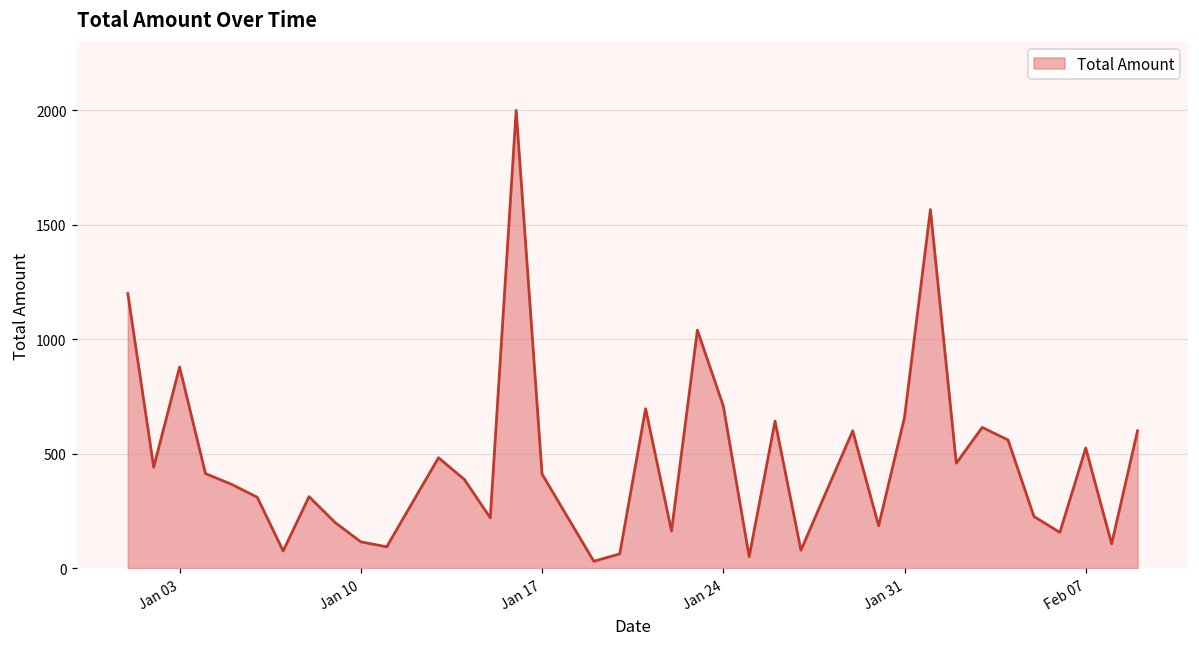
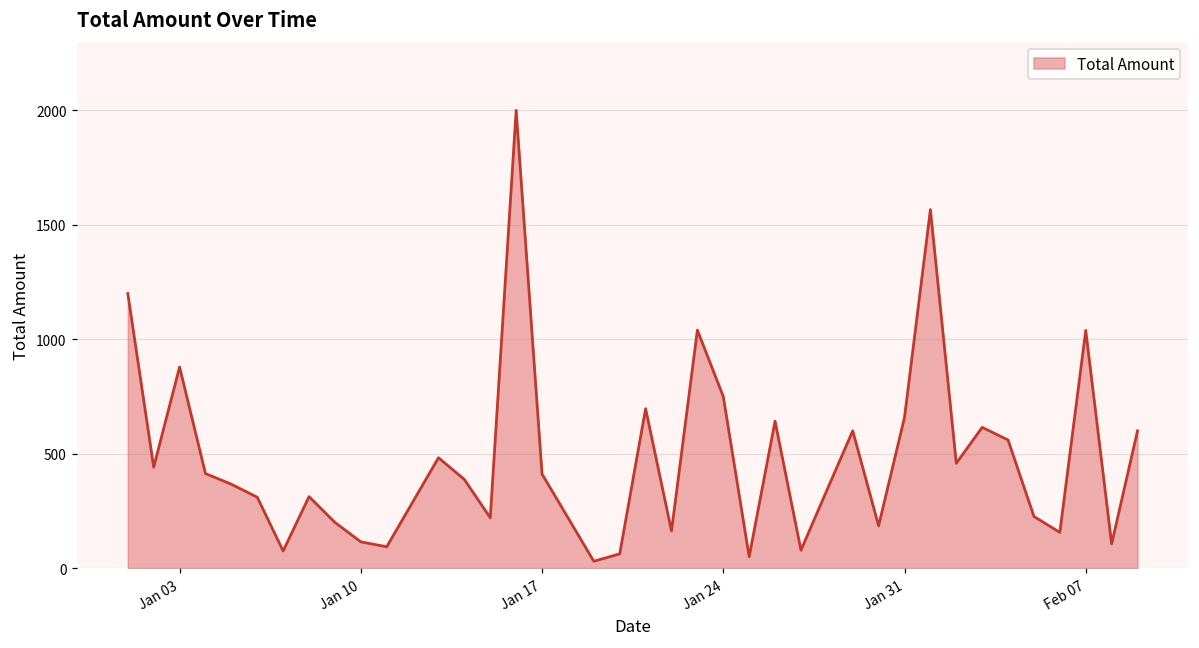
  {
    "Jan 03": 880,
    "Jan 10": 120,
    "Jan 17": 410,
-   "Jan 24": 710,
+   "Jan 24": 750,
    "Jan 31": 660,
-   "Feb 07": 530
+   "Feb 07": 1040
  }
